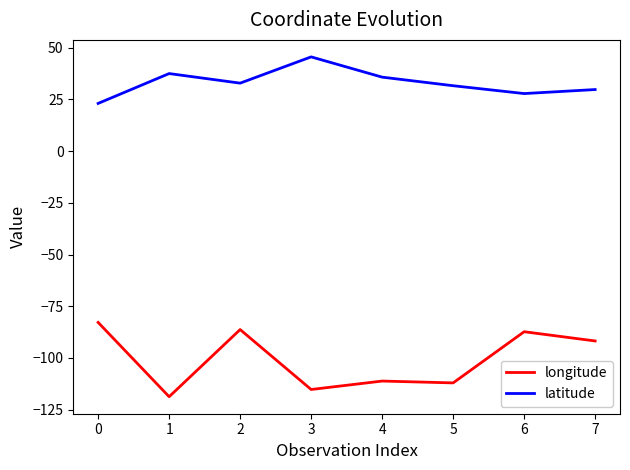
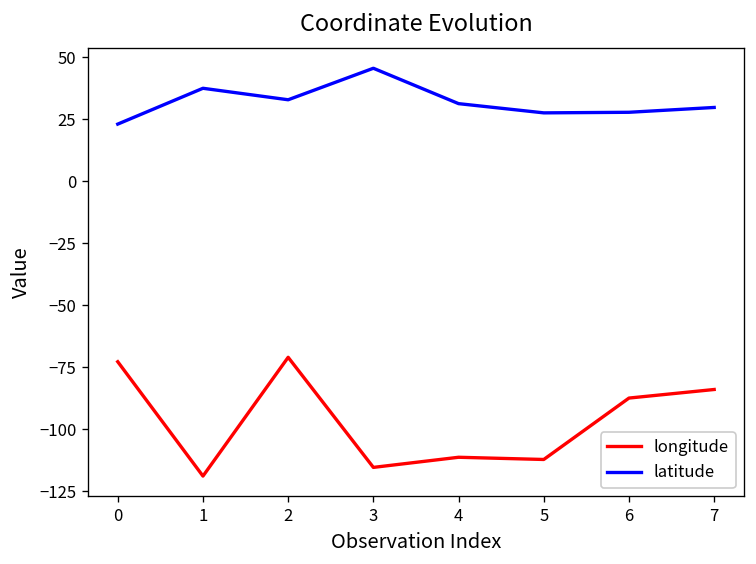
  {
    "longitude": {
-     "0": -83,
+     "0": -73,
      "1": -119,
-     "2": -86,
+     "2": -71,
      "3": -115,
      "4": -111,
      "5": -112,
      "6": -87,
-     "7": -92
+     "7": -84
    },
    "latitude": {
      "0": 23,
      "1": 38,
      "2": 33,
      "3": 46,
-     "4": 36,
-     "5": 32,
+     "4": 31,
+     "5": 28,
      "6": 28,
      "7": 30
    }
  }
